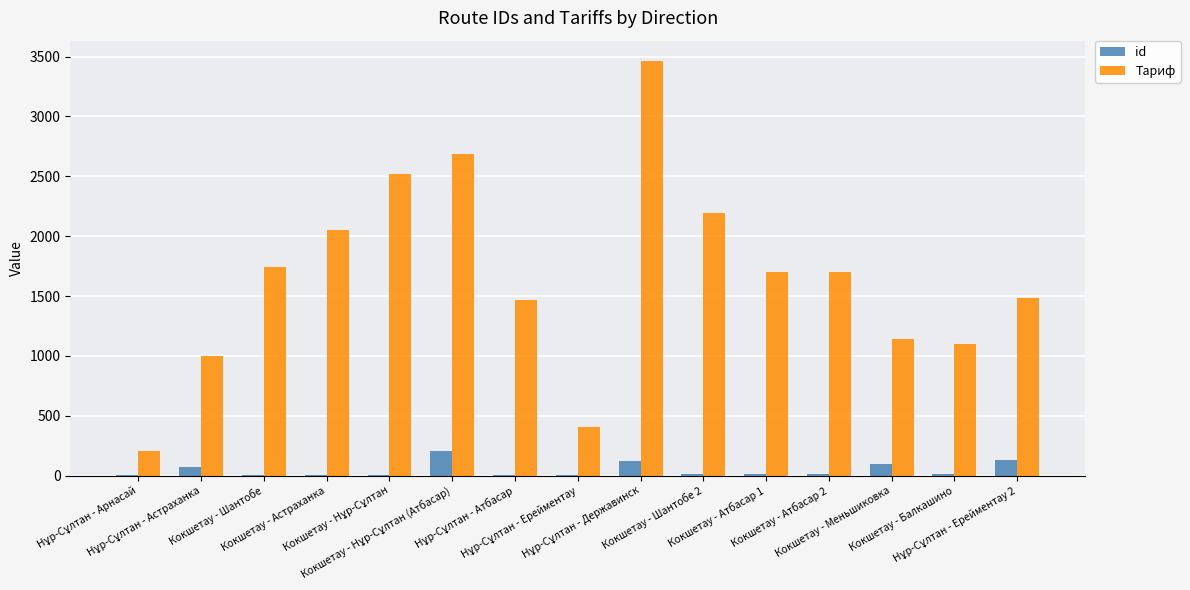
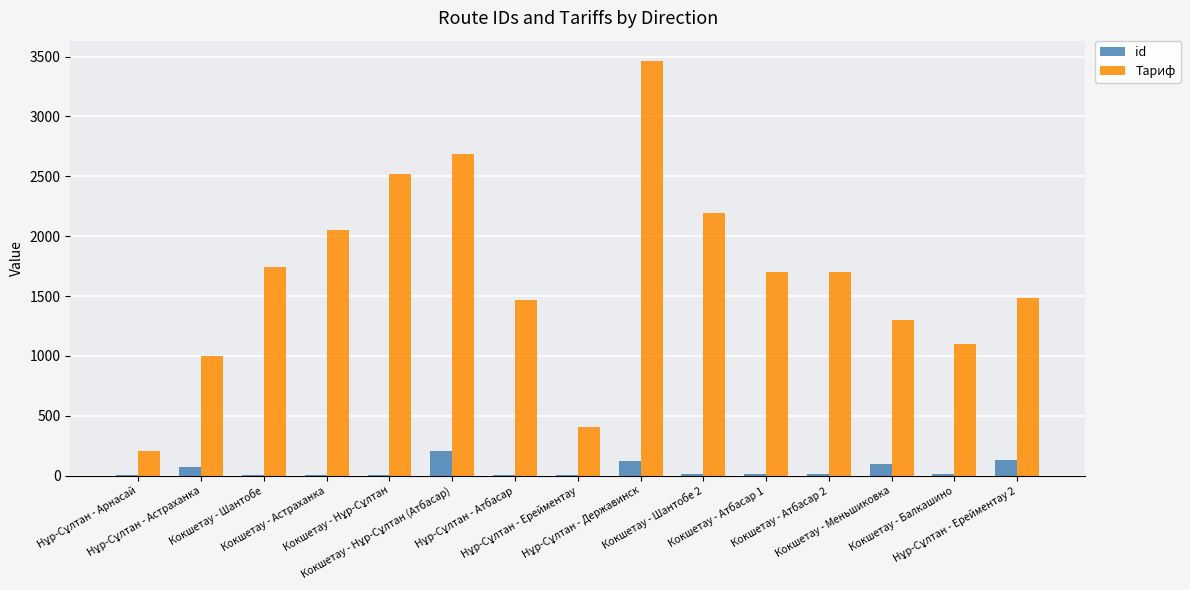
  {
    "id": {
      "Нұр-Сұлтан - Астраханка": 70,
      "Кокшетау - Нұр-Сұлтан (Атбасар)": 200,
      "Нұр-Сұлтан - Державинск": 130,
      "Кокшетау - Меньшиковка": 100,
      "Нұр-Сұлтан - Ерейментау 2": 130
    },
    "Тариф": {
      "Нұр-Сұлтан - Арнасай": 200,
      "Нұр-Сұлтан - Астраханка": 1000,
      "Кокшетау - Шантобе": 1740,
      "Кокшетау - Астраханка": 2050,
      "Кокшетау - Нұр-Сұлтан": 2520,
      "Кокшетау - Нұр-Сұлтан (Атбасар)": 2690,
      "Нұр-Сұлтан - Атбасар": 1470,
      "Нұр-Сұлтан - Ерейментау": 410,
      "Нұр-Сұлтан - Державинск": 3460,
      "Кокшетау - Шантобе 2": 2190,
      "Кокшетау - Атбасар 1": 1700,
      "Кокшетау - Атбасар 2": 1700,
-     "Кокшетау - Меньшиковка": 1140,
+     "Кокшетау - Меньшиковка": 1300,
      "Кокшетау - Балкашино": 1100,
      "Нұр-Сұлтан - Ерейментау 2": 1480
    }
  }
